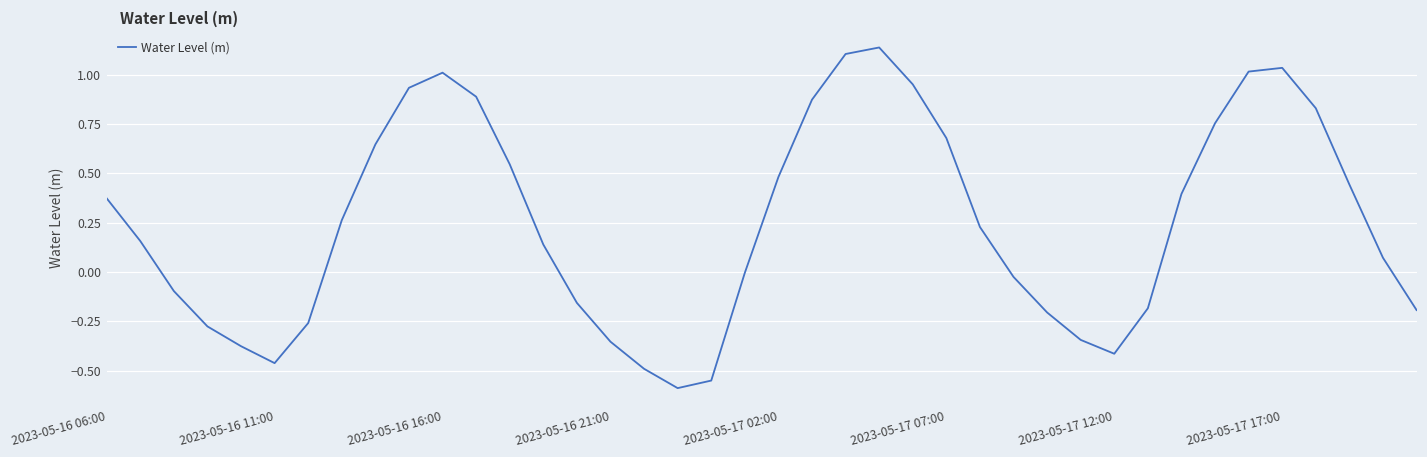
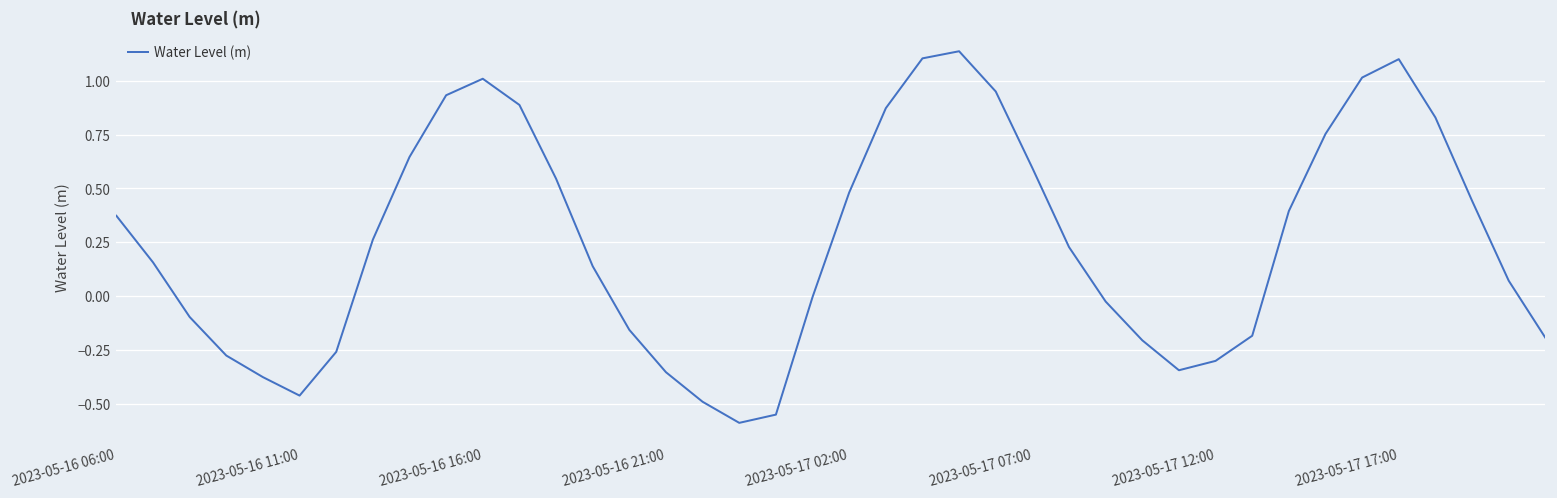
  {
    "2023-05-16 06:00": 0.37,
    "2023-05-16 11:00": -0.46,
    "2023-05-16 16:00": 1.01,
    "2023-05-16 21:00": -0.35,
    "2023-05-17 02:00": 0.48,
-   "2023-05-17 07:00": 0.68,
-   "2023-05-17 12:00": -0.42,
-   "2023-05-17 17:00": 1.03
+   "2023-05-17 07:00": 0.59,
+   "2023-05-17 12:00": -0.30,
+   "2023-05-17 17:00": 1.10
  }
